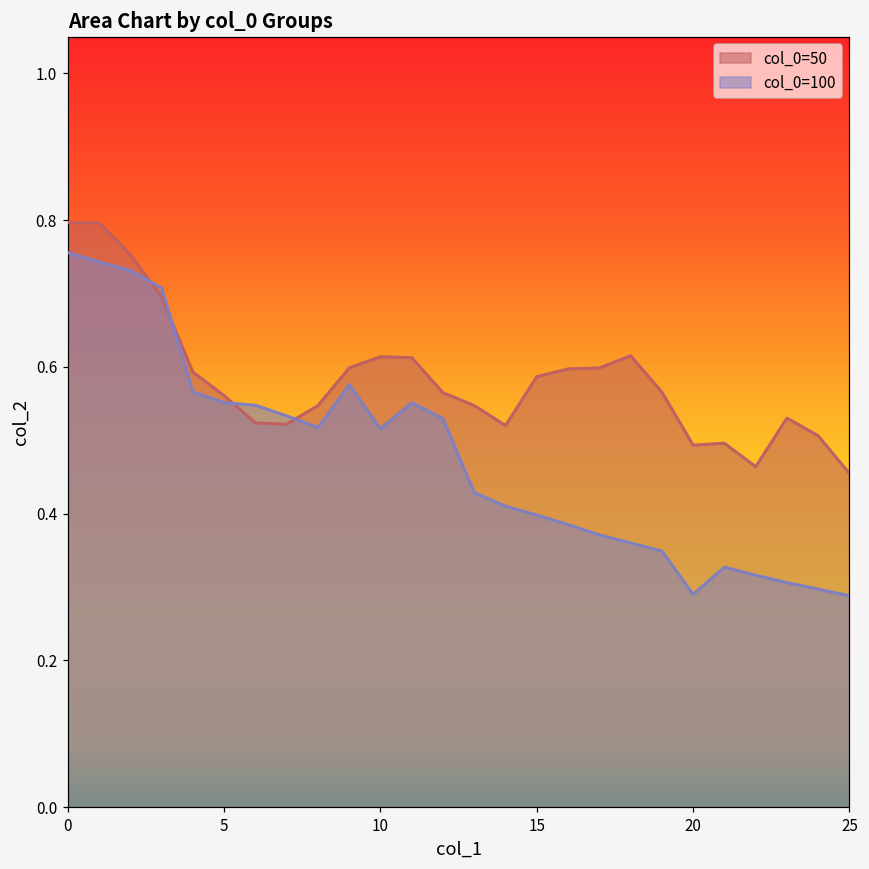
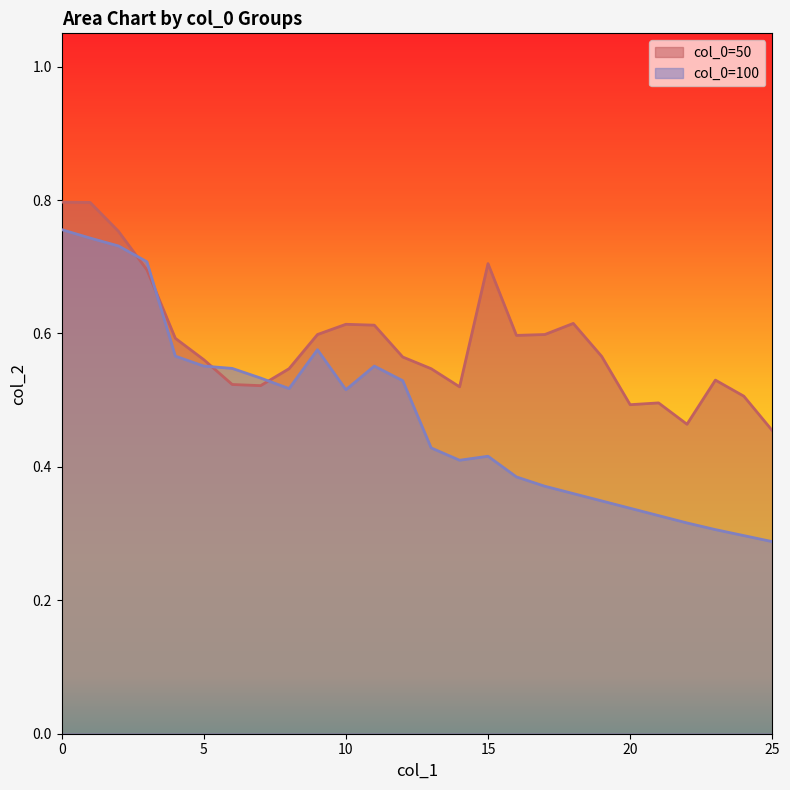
  {
    "col_0=50": {
      "0": 0.80,
      "5": 0.56,
      "10": 0.61,
-     "15": 0.59,
+     "15": 0.70,
      "20": 0.49,
      "25": 0.45
    },
    "col_0=100": {
      "0": 0.76,
      "5": 0.55,
      "10": 0.52,
-     "15": 0.40,
-     "20": 0.29,
+     "15": 0.42,
+     "20": 0.34,
      "25": 0.29
    }
  }
